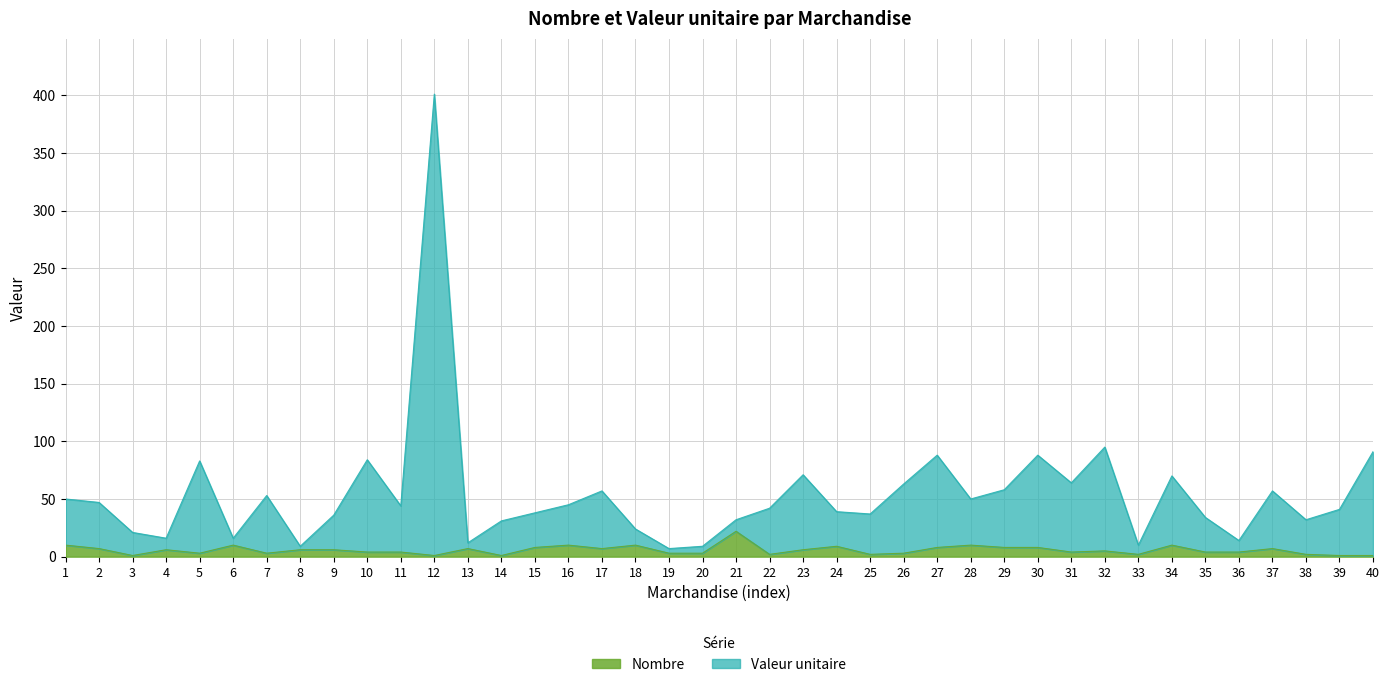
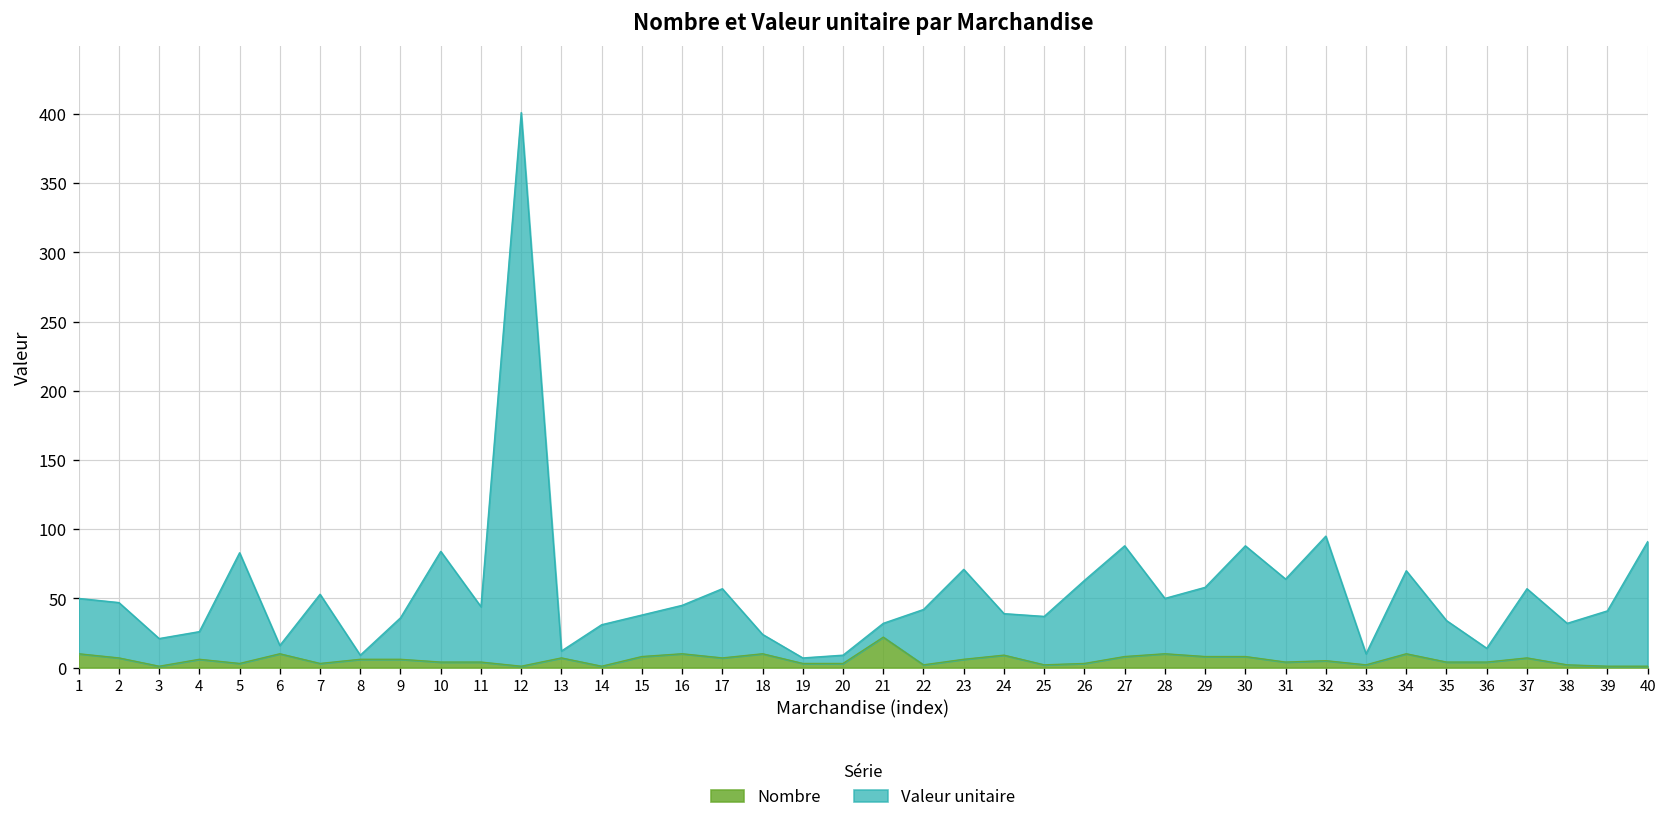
  {
    "Nombre": {
      "1": 10,
      "2": 7,
      "3": 1,
      "4": 6,
      "5": 3,
      "6": 10,
      "7": 3,
      "8": 6,
      "9": 6,
      "10": 4,
      "11": 4,
      "12": 1,
      "13": 7,
      "14": 1,
      "15": 8,
      "16": 10,
      "17": 7,
      "18": 10,
      "19": 3,
      "20": 3,
      "21": 22,
      "22": 2,
      "23": 6,
      "24": 9,
      "25": 2,
      "26": 3,
      "27": 8,
      "28": 10,
      "29": 8,
      "30": 8,
      "31": 4,
      "32": 5,
      "33": 2,
      "34": 10,
      "35": 4,
      "36": 4,
      "37": 7,
      "38": 2,
      "39": 1,
      "40": 1
    },
    "Valeur unitaire": {
      "1": 40,
      "2": 40,
      "3": 20,
-     "4": 10,
+     "4": 20,
      "5": 80,
      "6": 6,
      "7": 50,
      "8": 3,
      "9": 30,
      "10": 80,
      "11": 40,
      "12": 400,
      "13": 5,
      "14": 30,
      "15": 30,
      "16": 35,
      "17": 50,
      "18": 14,
      "19": 4,
      "20": 6,
      "21": 10,
      "22": 40,
      "23": 65,
      "24": 30,
      "25": 35,
      "26": 60,
      "27": 80,
      "28": 40,
      "29": 50,
      "30": 80,
      "31": 60,
      "32": 90,
      "33": 8,
      "34": 60,
      "35": 30,
      "36": 10,
      "37": 50,
      "38": 30,
      "39": 40,
      "40": 90
    }
  }
